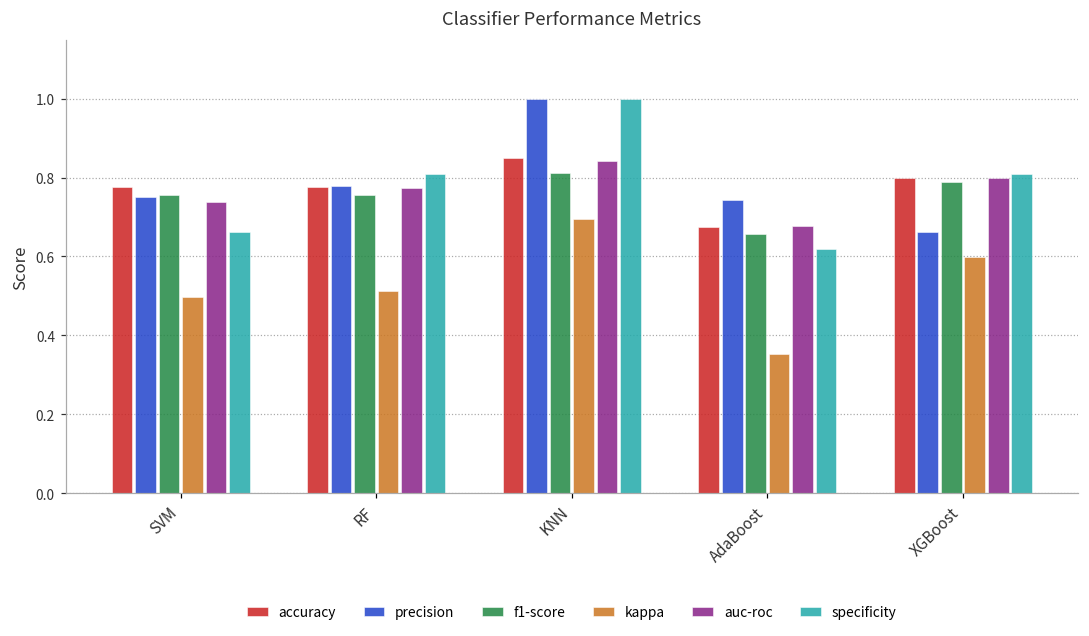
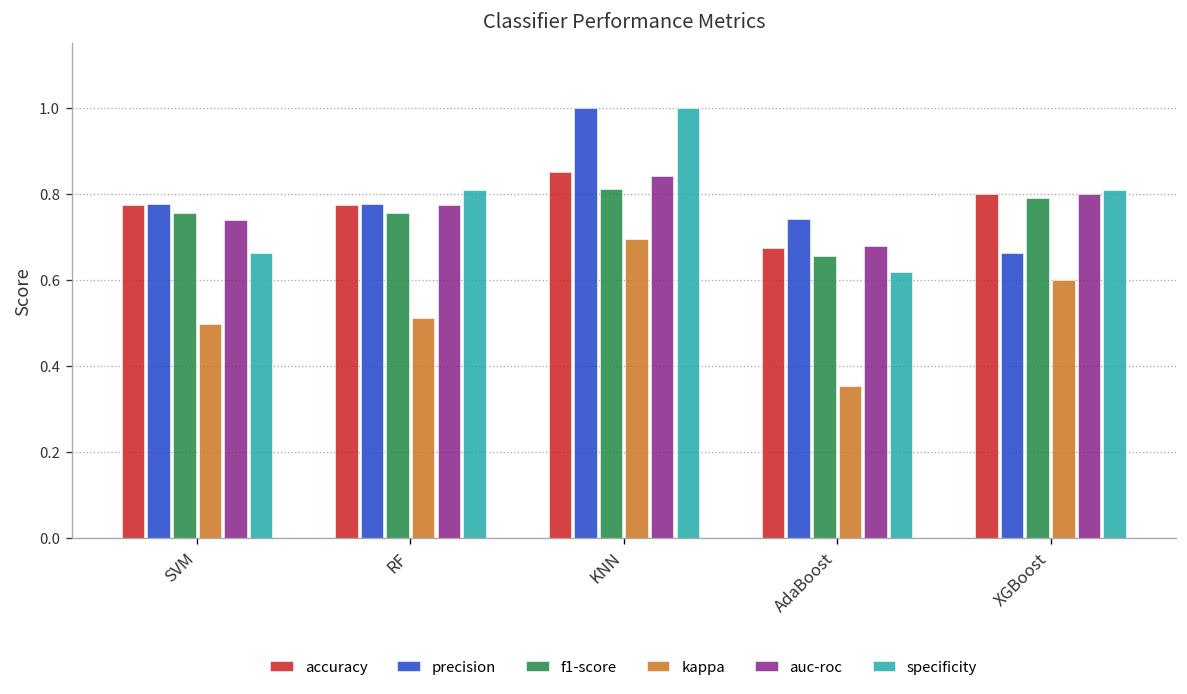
  {
    "accuracy": {
      "SVM": 0.78,
      "RF": 0.78,
      "KNN": 0.85,
      "AdaBoost": 0.68,
      "XGBoost": 0.80
    },
    "precision": {
-     "SVM": 0.75,
+     "SVM": 0.78,
      "RF": 0.78,
      "KNN": 1.00,
      "AdaBoost": 0.74,
      "XGBoost": 0.66
    },
    "f1-score": {
      "SVM": 0.76,
      "RF": 0.76,
      "KNN": 0.81,
      "AdaBoost": 0.66,
      "XGBoost": 0.79
    },
    "kappa": {
      "SVM": 0.50,
      "RF": 0.51,
      "KNN": 0.69,
      "AdaBoost": 0.35,
      "XGBoost": 0.60
    },
    "auc-roc": {
      "SVM": 0.74,
      "RF": 0.77,
      "KNN": 0.84,
      "AdaBoost": 0.68,
      "XGBoost": 0.80
    },
    "specificity": {
      "SVM": 0.66,
      "RF": 0.81,
      "KNN": 1.00,
      "AdaBoost": 0.62,
      "XGBoost": 0.81
    }
  }
